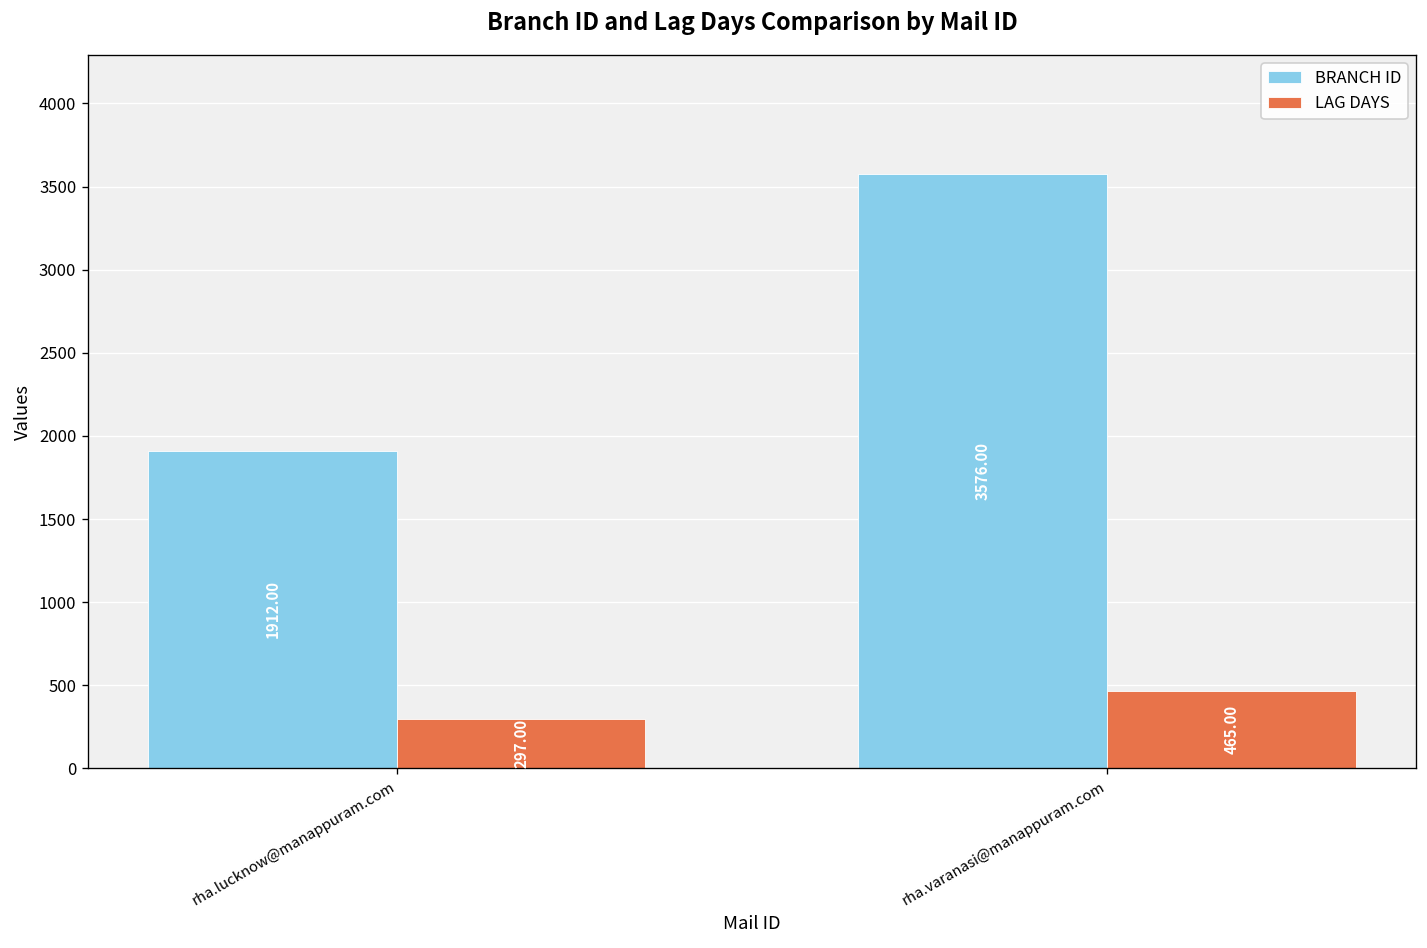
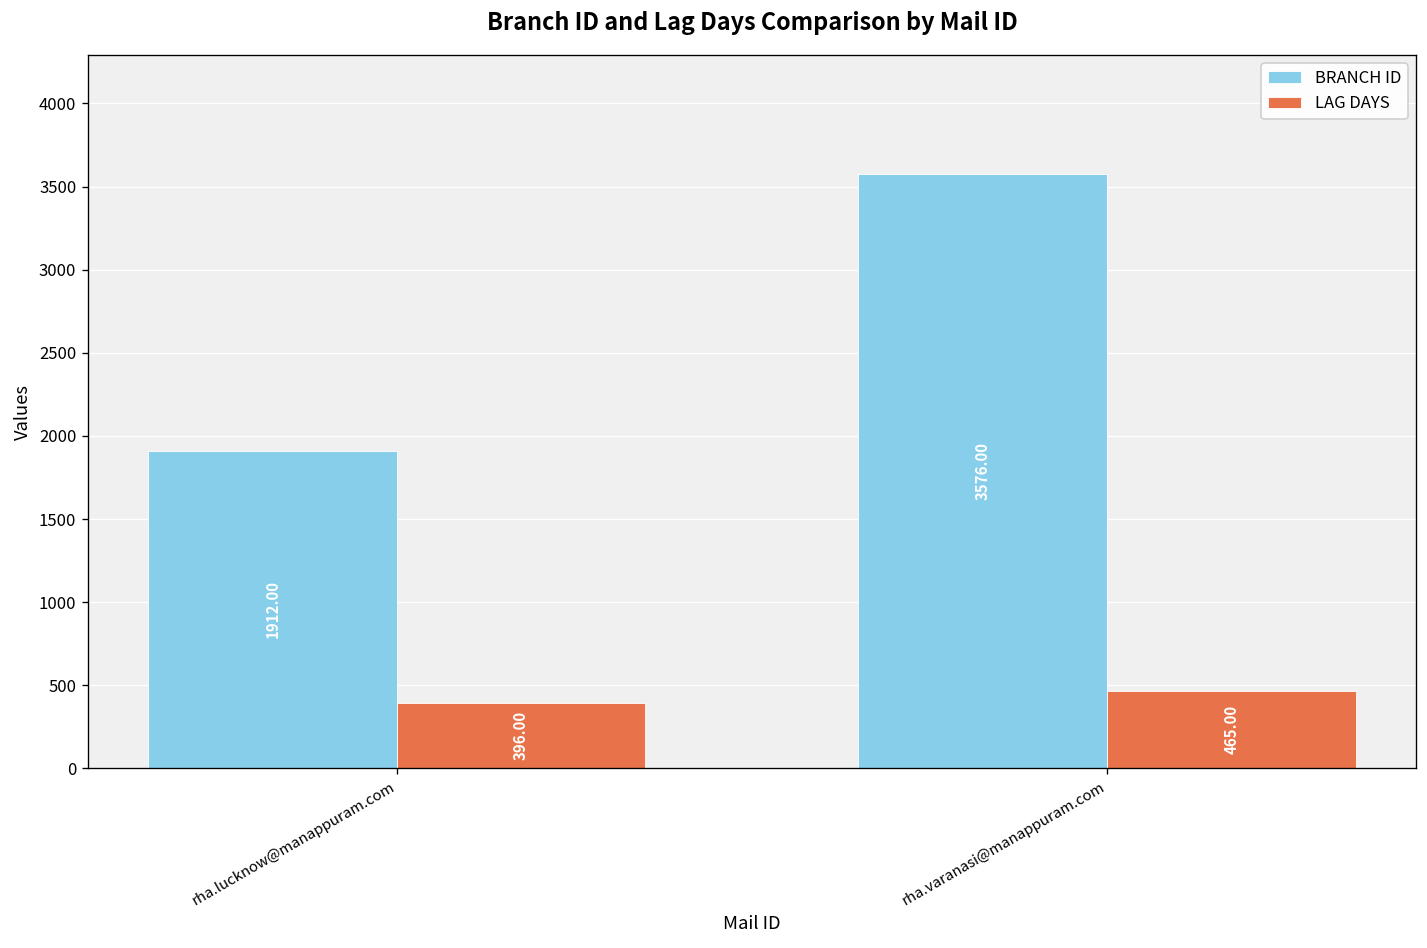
  {
    "BRANCH ID": {
      "rha.lucknow@manappuram.com": 1912.00,
      "rha.varanasi@manappuram.com": 3576.00
    },
    "LAG DAYS": {
-     "rha.lucknow@manappuram.com": 297.00,
+     "rha.lucknow@manappuram.com": 396.00,
      "rha.varanasi@manappuram.com": 465.00
    }
  }
